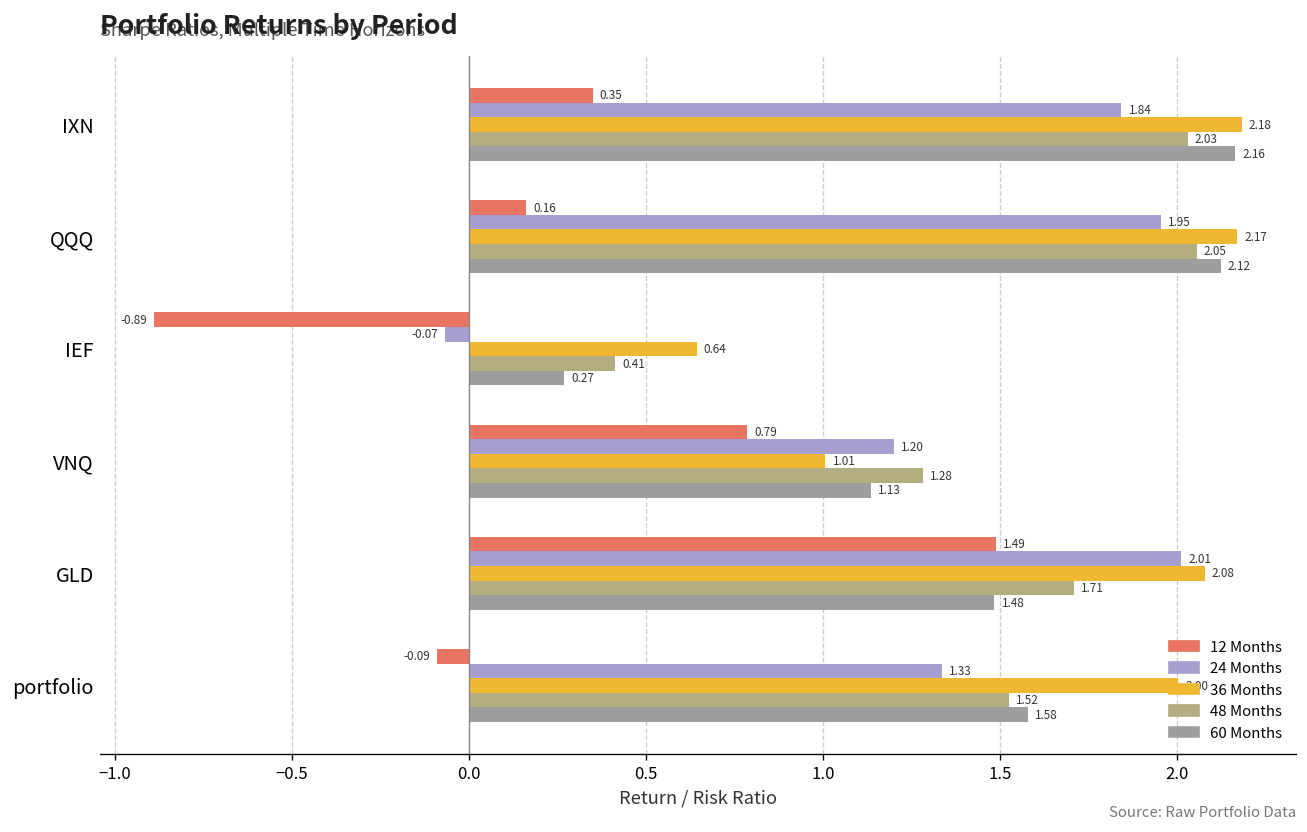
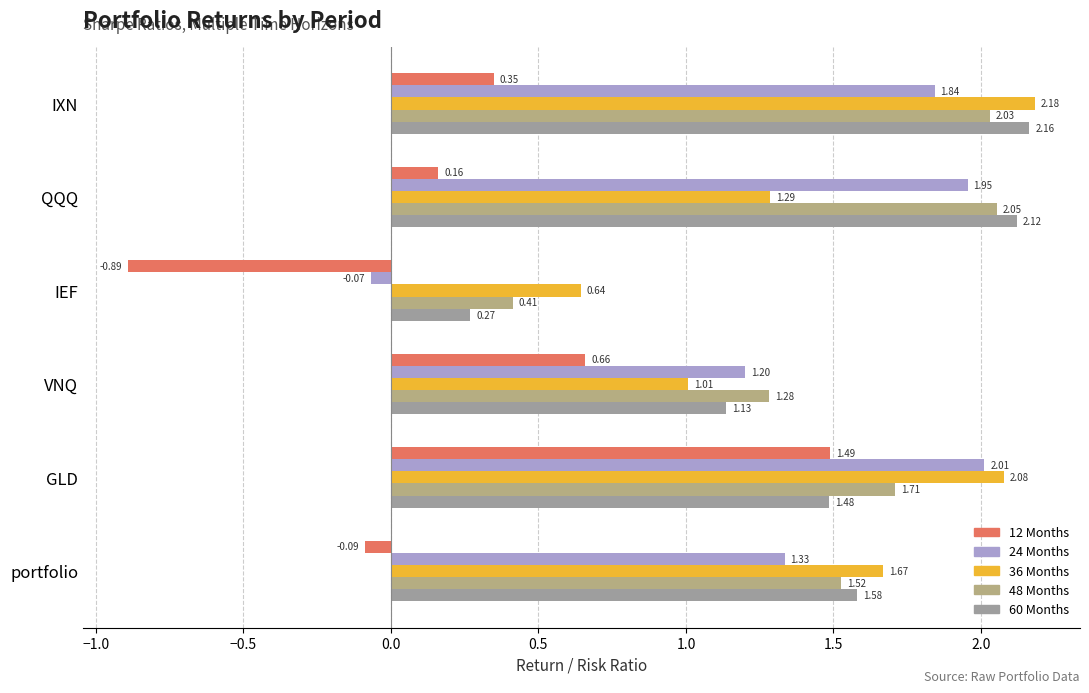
  {
    "12 Months": {
      "IXN": 0.35,
      "QQQ": 0.16,
      "IEF": -0.89,
-     "VNQ": 0.79,
+     "VNQ": 0.66,
      "GLD": 1.49,
      "portfolio": -0.09
    },
    "36 Months": {
      "IXN": 2.18,
-     "QQQ": 2.17,
+     "QQQ": 1.29,
      "IEF": 0.64,
      "VNQ": 1.01,
      "GLD": 2.08,
-     "portfolio": 2.00
+     "portfolio": 1.67
    }
  }
